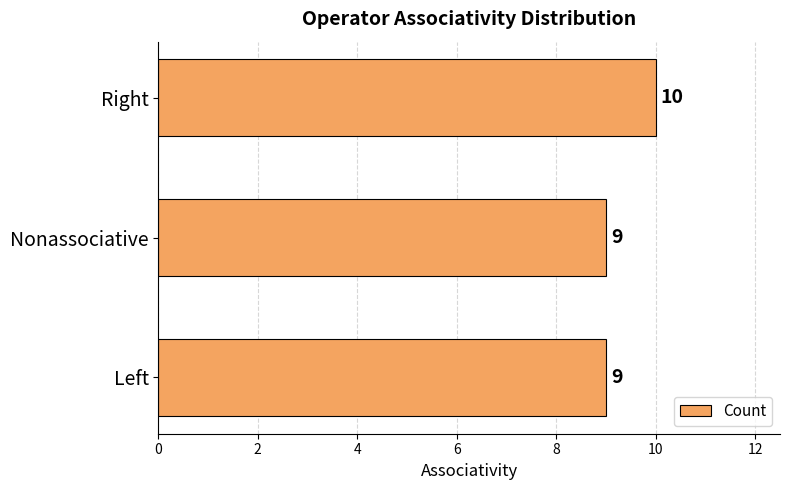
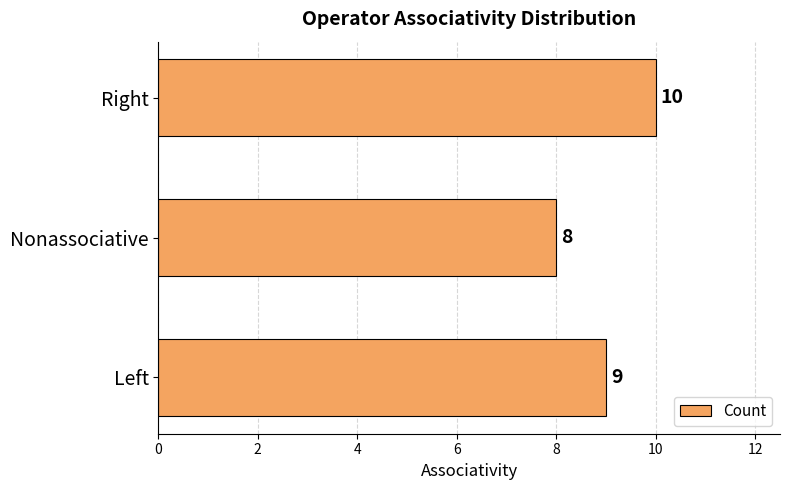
  {
    "Right": 10,
-   "Nonassociative": 9,
+   "Nonassociative": 8,
    "Left": 9
  }
